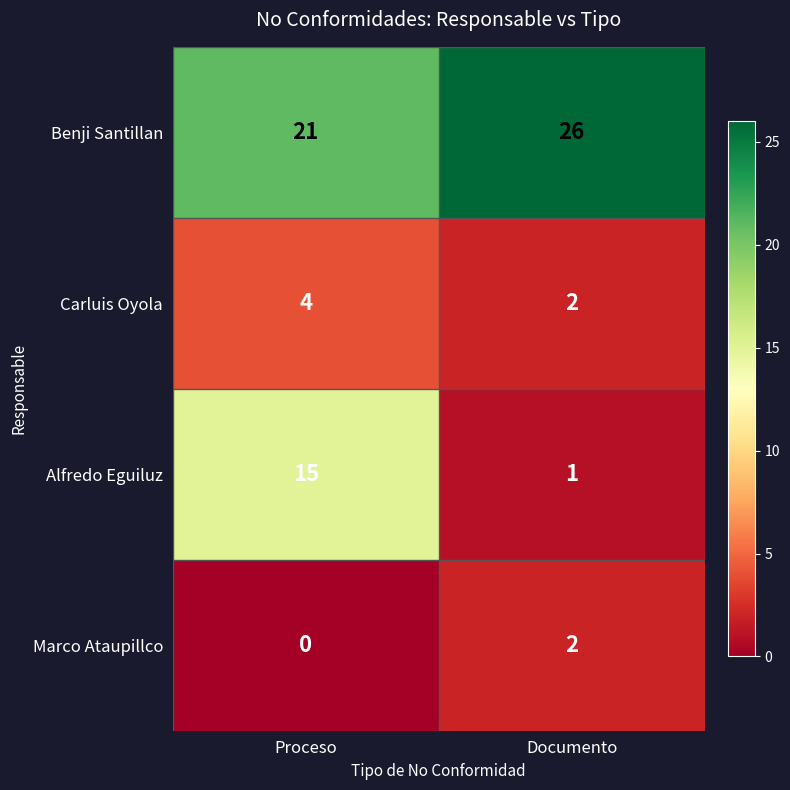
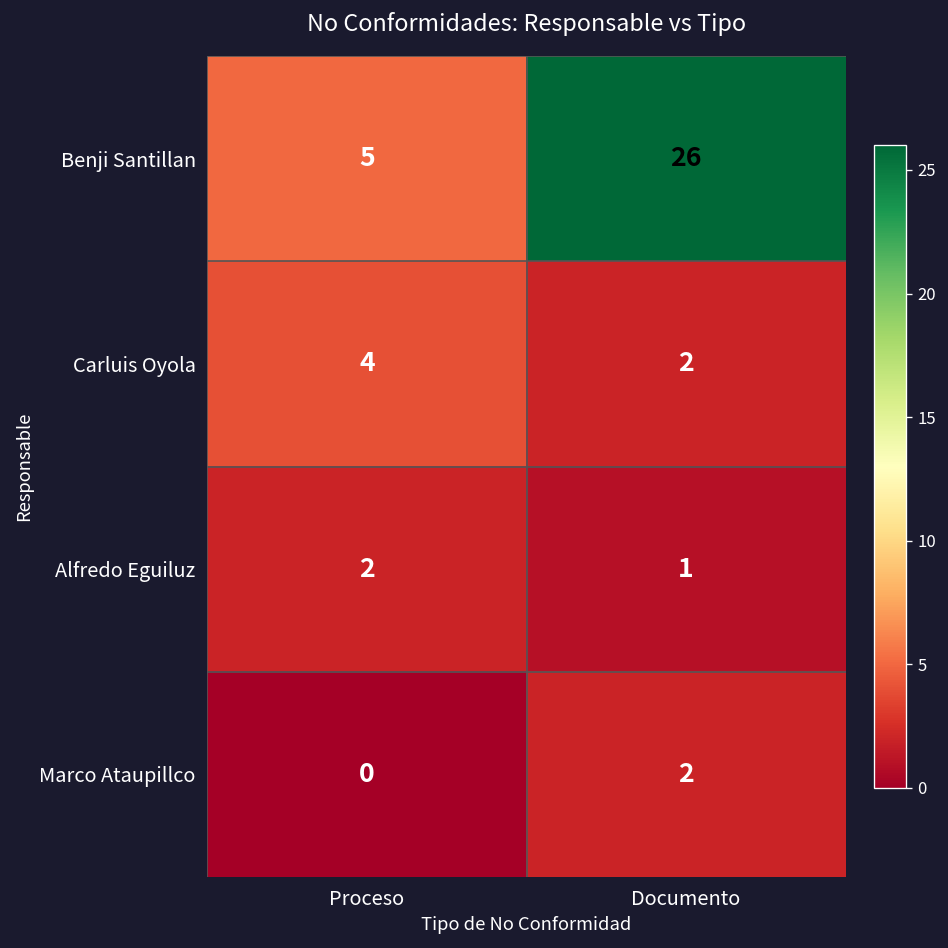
  {
    "Benji Santillan": {
-     "Proceso": 21,
+     "Proceso": 5,
      "Documento": 26
    },
    "Carluis Oyola": {
      "Proceso": 4,
      "Documento": 2
    },
    "Alfredo Eguiluz": {
-     "Proceso": 15,
+     "Proceso": 2,
      "Documento": 1
    },
    "Marco Ataupillco": {
      "Proceso": 0,
      "Documento": 2
    }
  }
